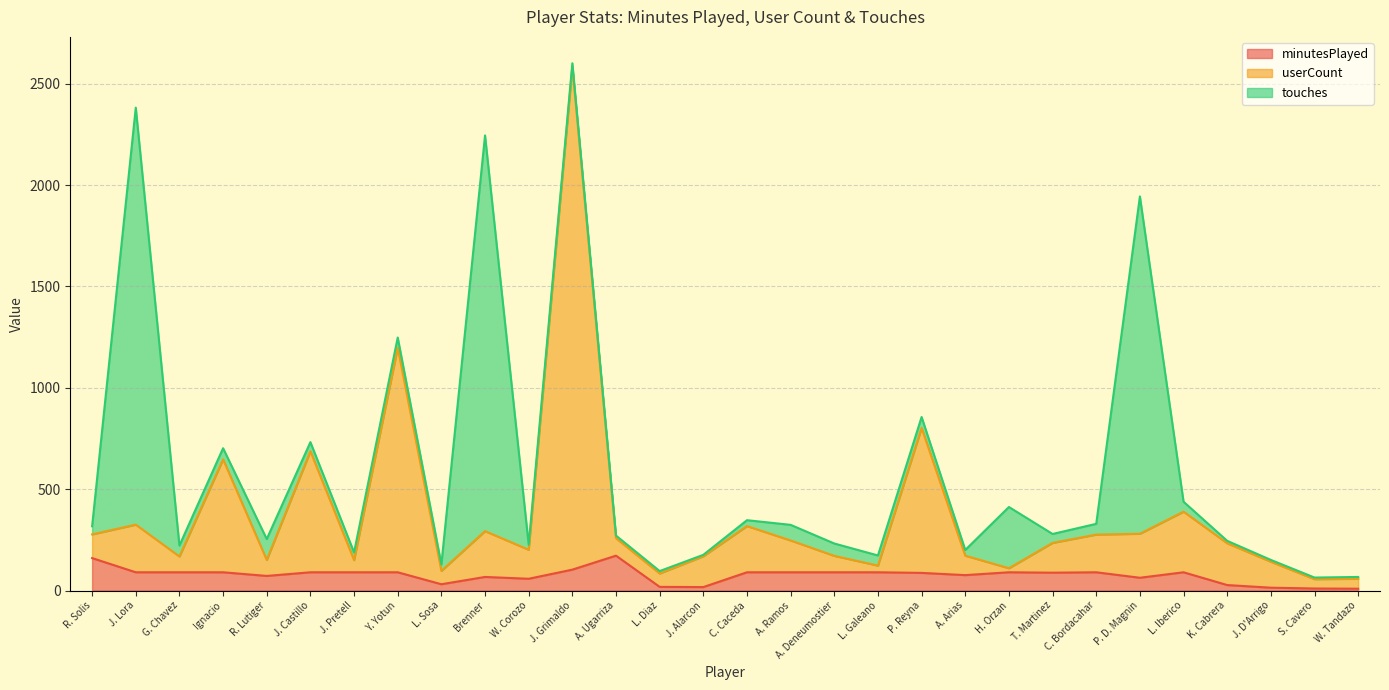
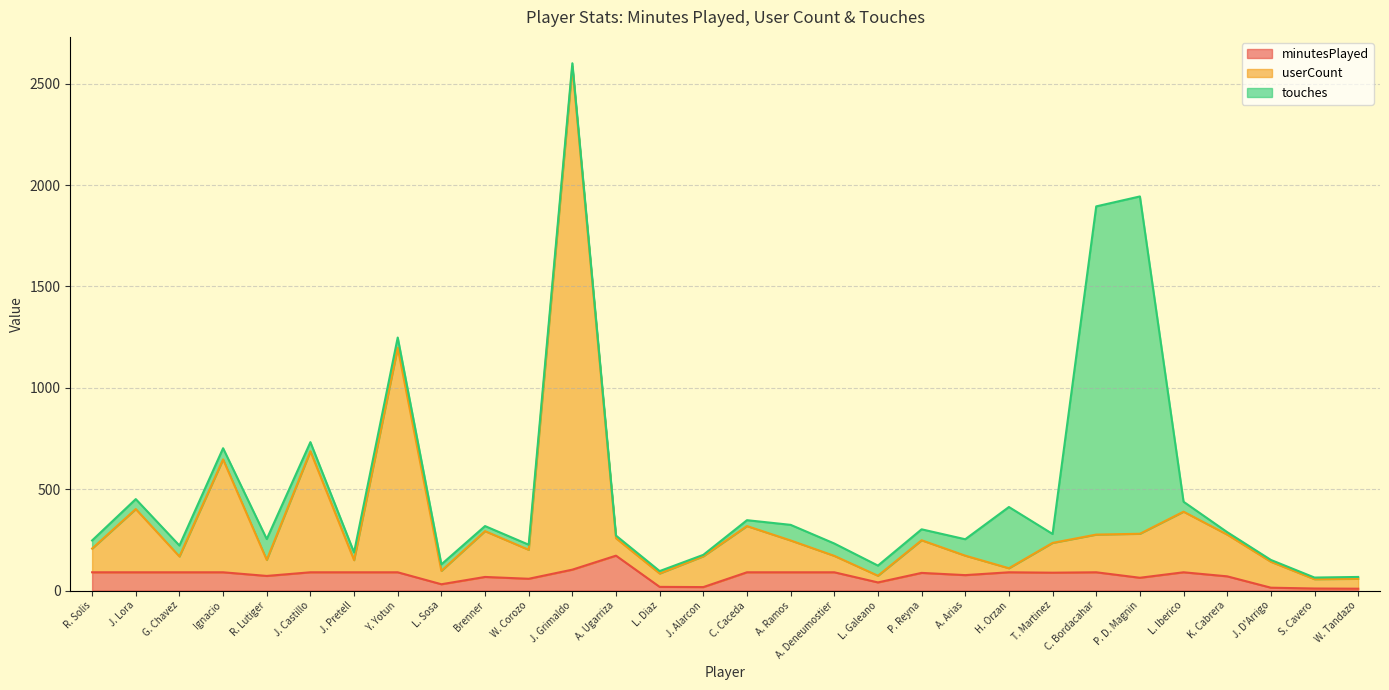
  {
    "minutesPlayed": {
-     "R. Solis": 160,
+     "R. Solis": 90,
      "J. Lora": 90,
      "G. Chavez": 90,
      "Ignacio": 90,
      "R. Lutiger": 70,
      "J. Castillo": 90,
      "J. Pretell": 90,
      "Y. Yotun": 90,
      "L. Sosa": 30,
      "Brenner": 70,
      "W. Corozo": 60,
      "J. Grimaldo": 100,
      "A. Ugarriza": 170,
      "L. Diaz": 20,
      "J. Alarcon": 20,
      "C. Caceda": 90,
      "A. Ramos": 90,
      "A. Deneumostier": 90,
-     "L. Galeano": 90,
+     "L. Galeano": 40,
      "P. Reyna": 90,
      "A. Arias": 80,
      "H. Orzan": 90,
      "T. Martinez": 90,
      "C. Bordacahar": 90,
      "P. D. Magnin": 60,
      "L. Iberico": 90,
-     "K. Cabrera": 30,
+     "K. Cabrera": 70,
      "J. D'Arrigo": 10,
      "S. Cavero": 10,
      "W. Tandazo": 10
    },
    "userCount": {
      "R. Solis": 120,
-     "J. Lora": 240,
+     "J. Lora": 310,
      "G. Chavez": 80,
      "Ignacio": 560,
      "R. Lutiger": 80,
      "J. Castillo": 600,
      "J. Pretell": 60,
      "Y. Yotun": 1110,
      "L. Sosa": 70,
      "Brenner": 230,
      "W. Corozo": 140,
      "J. Grimaldo": 2480,
      "A. Ugarriza": 90,
      "C. Caceda": 230,
      "A. Ramos": 160,
      "A. Deneumostier": 80,
      "L. Galeano": 30,
-     "P. Reyna": 720,
+     "P. Reyna": 160,
      "A. Arias": 100,
      "H. Orzan": 20,
      "T. Martinez": 150,
      "C. Bordacahar": 190,
      "P. D. Magnin": 220,
      "L. Iberico": 300
    },
    "touches": {
      "R. Solis": 40,
-     "J. Lora": 2060,
+     "J. Lora": 50,
      "G. Chavez": 50,
      "Ignacio": 60,
      "R. Lutiger": 100,
      "J. Castillo": 50,
      "J. Pretell": 40,
      "Y. Yotun": 50,
      "L. Sosa": 30,
-     "Brenner": 1950,
+     "Brenner": 30,
      "W. Corozo": 30,
      "J. Grimaldo": 20,
      "A. Ugarriza": 10,
      "C. Caceda": 30,
      "A. Ramos": 80,
      "A. Deneumostier": 60,
      "L. Galeano": 50,
      "P. Reyna": 50,
-     "A. Arias": 30,
+     "A. Arias": 80,
      "H. Orzan": 300,
      "T. Martinez": 40,
-     "C. Bordacahar": 50,
+     "C. Bordacahar": 1620,
      "P. D. Magnin": 1660,
      "L. Iberico": 50
    }
  }
